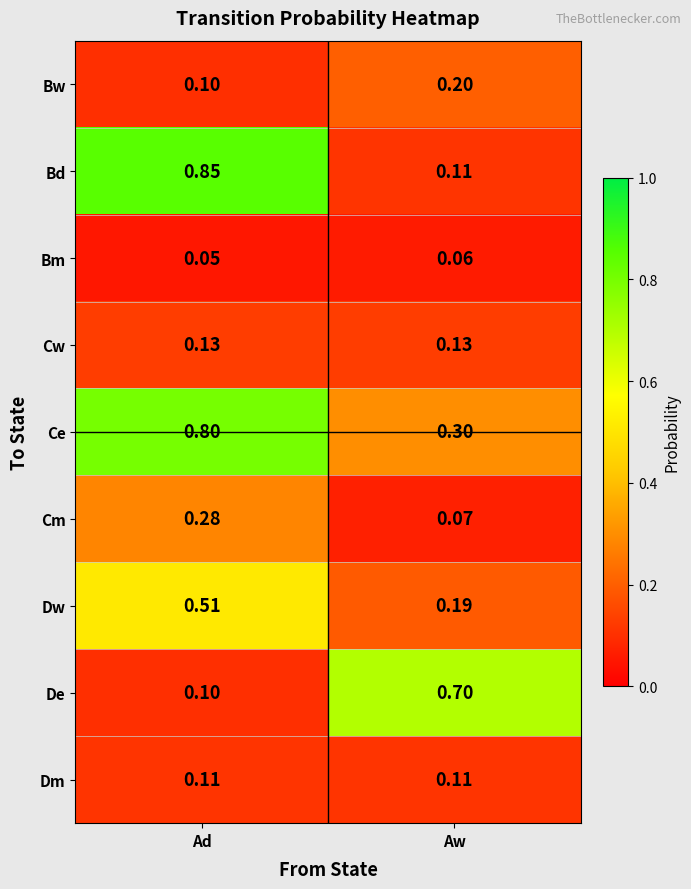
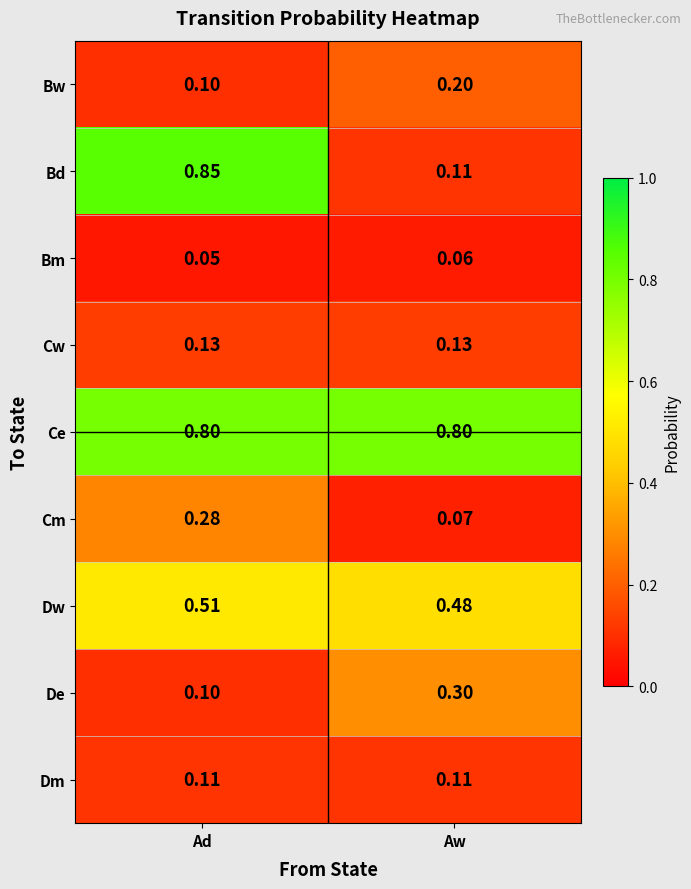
  {
    "Bw": {
      "Ad": 0.10,
      "Aw": 0.20
    },
    "Bd": {
      "Ad": 0.85,
      "Aw": 0.11
    },
    "Bm": {
      "Ad": 0.05,
      "Aw": 0.06
    },
    "Cw": {
      "Ad": 0.13,
      "Aw": 0.13
    },
    "Ce": {
      "Ad": 0.80,
-     "Aw": 0.30
+     "Aw": 0.80
    },
    "Cm": {
      "Ad": 0.28,
      "Aw": 0.07
    },
    "Dw": {
      "Ad": 0.51,
-     "Aw": 0.19
+     "Aw": 0.48
    },
    "De": {
      "Ad": 0.10,
-     "Aw": 0.70
+     "Aw": 0.30
    },
    "Dm": {
      "Ad": 0.11,
      "Aw": 0.11
    }
  }
